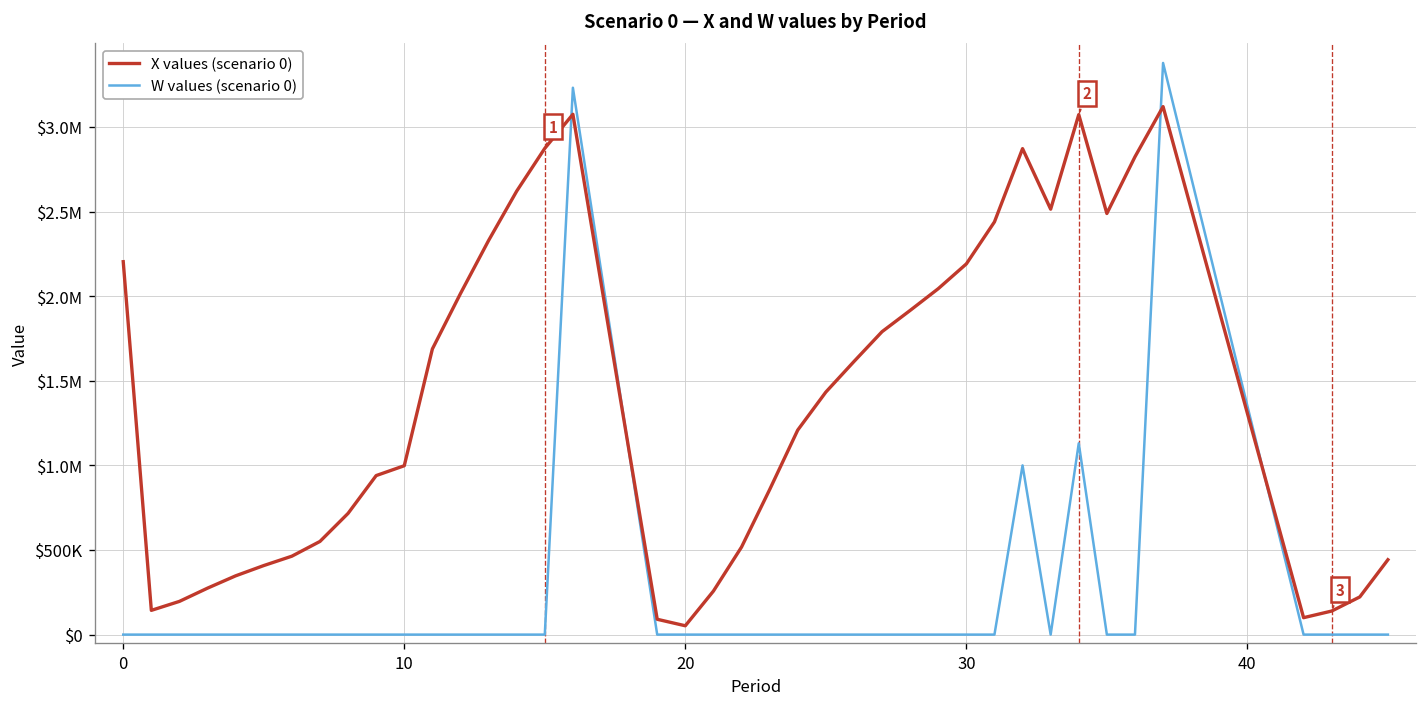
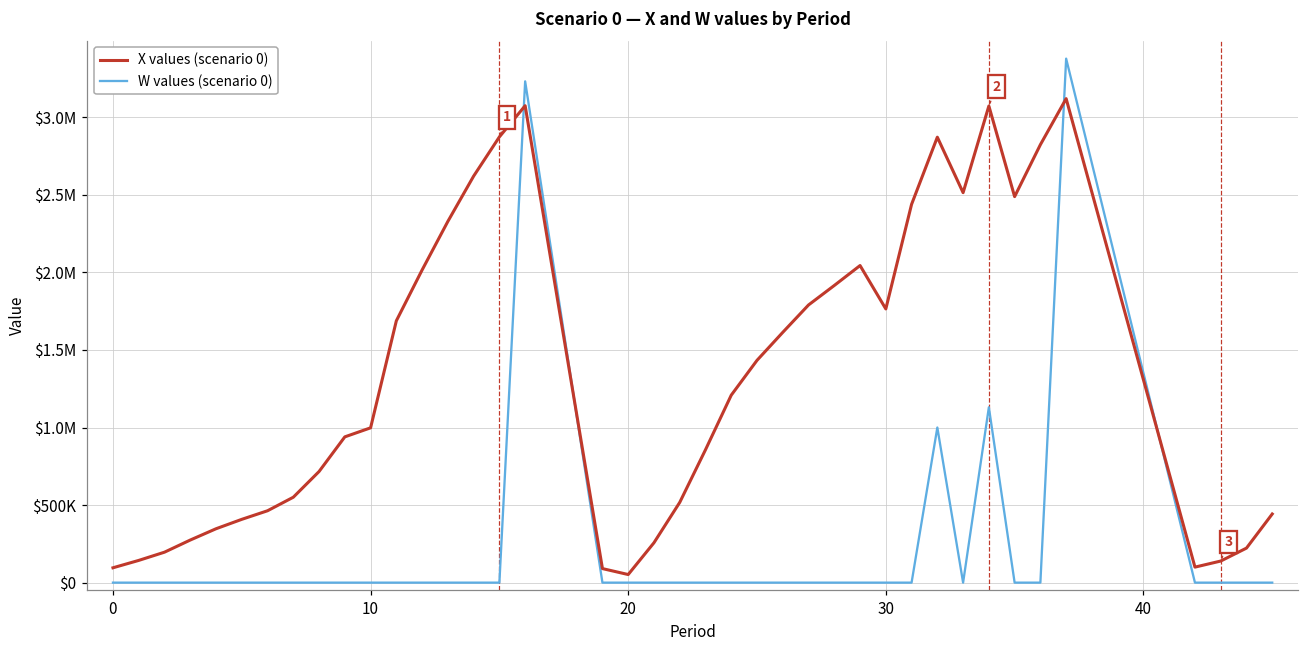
  {
    "X values (scenario 0)": {
-     "0": "$2200000",
+     "0": "$100000",
      "10": "$1000000",
      "20": "$50000",
-     "30": "$2190000"
+     "30": "$1760000"
    },
    "W values (scenario 0)": {
      "0": "$0",
      "10": "$0",
      "20": "$0",
      "30": "$0"
    }
  }
